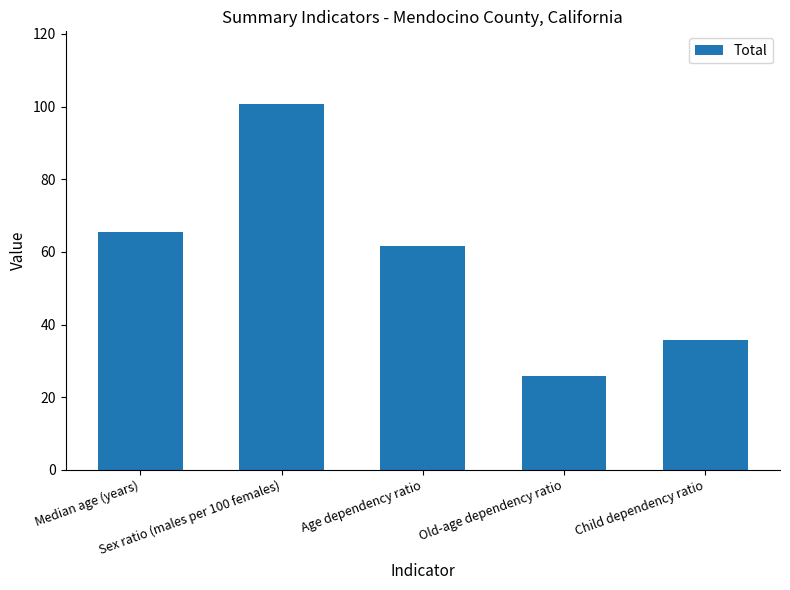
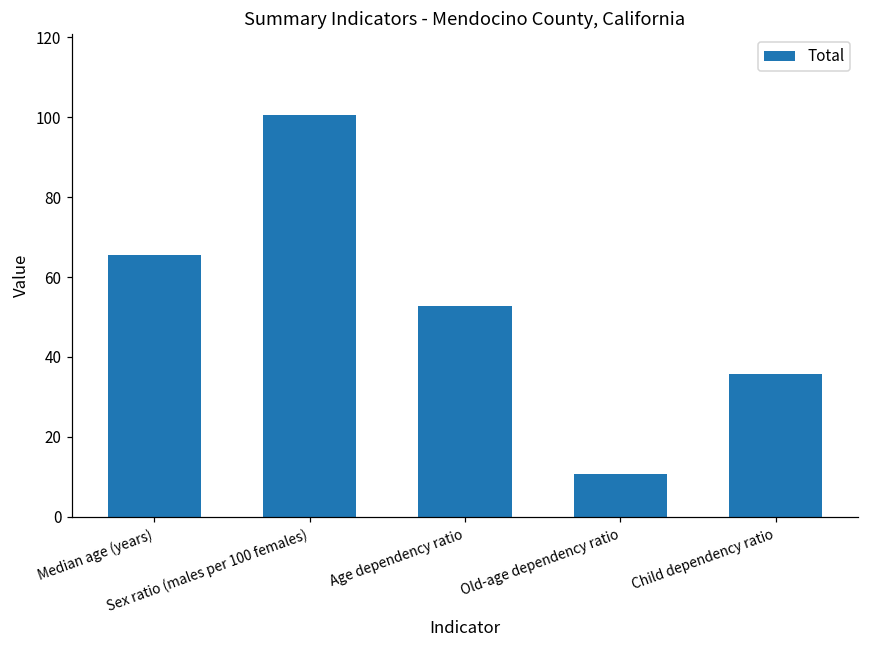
  {
    "Median age (years)": 66,
    "Sex ratio (males per 100 females)": 101,
-   "Age dependency ratio": 62,
-   "Old-age dependency ratio": 26,
+   "Age dependency ratio": 53,
+   "Old-age dependency ratio": 11,
    "Child dependency ratio": 36
  }
